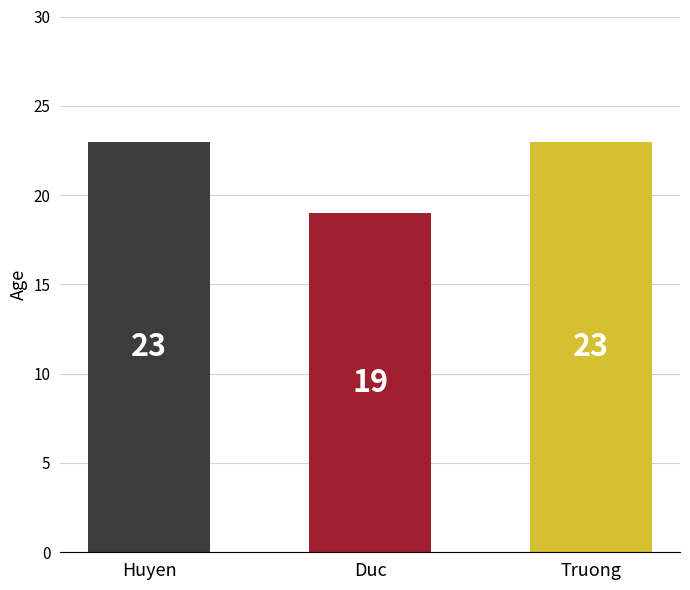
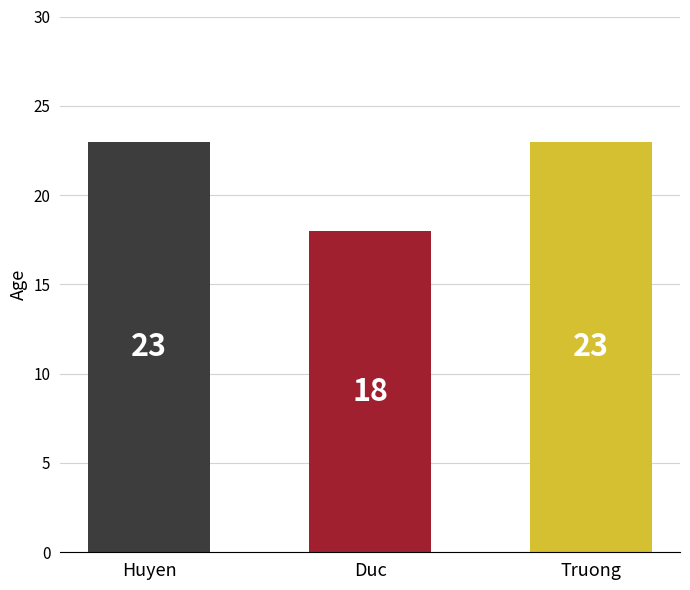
  {
    "Huyen": 23,
-   "Duc": 19,
+   "Duc": 18,
    "Truong": 23
  }
